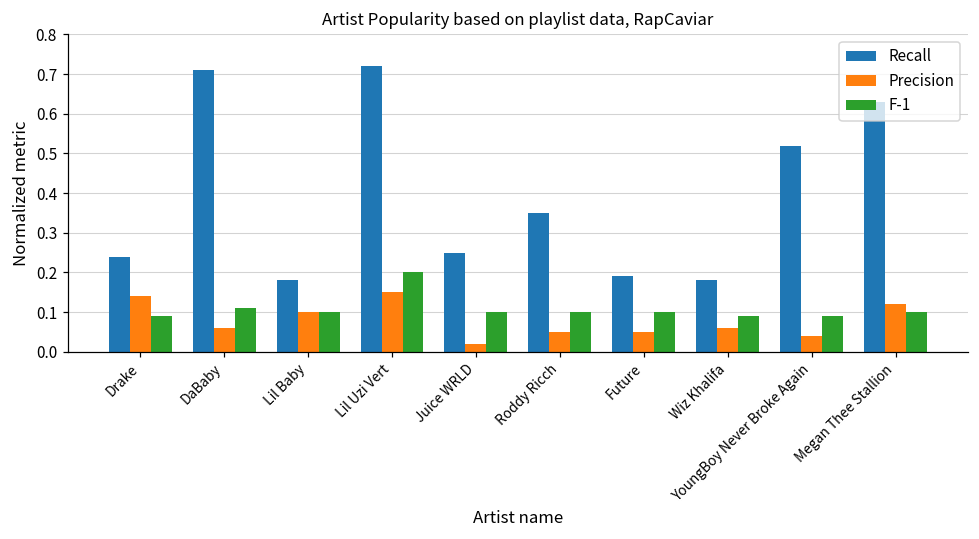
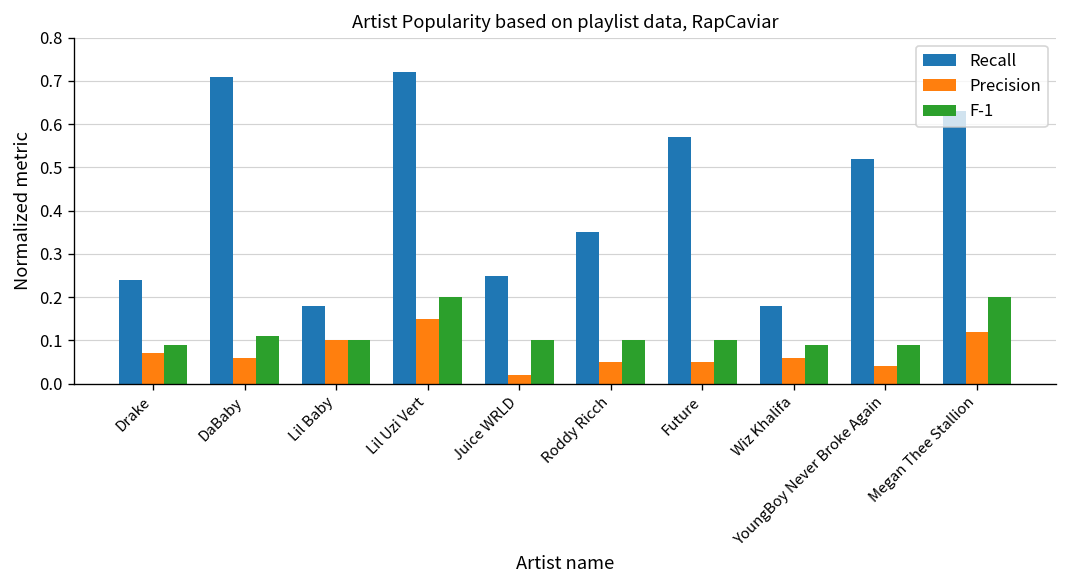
  {
    "Recall": {
      "Drake": 0.24,
      "DaBaby": 0.71,
      "Lil Baby": 0.18,
      "Lil Uzi Vert": 0.72,
      "Juice WRLD": 0.25,
      "Roddy Ricch": 0.35,
-     "Future": 0.19,
+     "Future": 0.57,
      "Wiz Khalifa": 0.18,
      "YoungBoy Never Broke Again": 0.52
    },
    "Precision": {
-     "Drake": 0.14,
+     "Drake": 0.07,
      "DaBaby": 0.06,
      "Lil Baby": 0.10,
      "Lil Uzi Vert": 0.15,
      "Juice WRLD": 0.02,
      "Roddy Ricch": 0.05,
      "Future": 0.05,
      "Wiz Khalifa": 0.06,
      "YoungBoy Never Broke Again": 0.04,
      "Megan Thee Stallion": 0.12
    },
    "F-1": {
      "Drake": 0.09,
      "DaBaby": 0.11,
      "Lil Baby": 0.1,
      "Lil Uzi Vert": 0.2,
      "Juice WRLD": 0.1,
      "Roddy Ricch": 0.1,
      "Future": 0.1,
      "Wiz Khalifa": 0.09,
      "YoungBoy Never Broke Again": 0.09,
-     "Megan Thee Stallion": 0.1
+     "Megan Thee Stallion": 0.2
    }
  }
